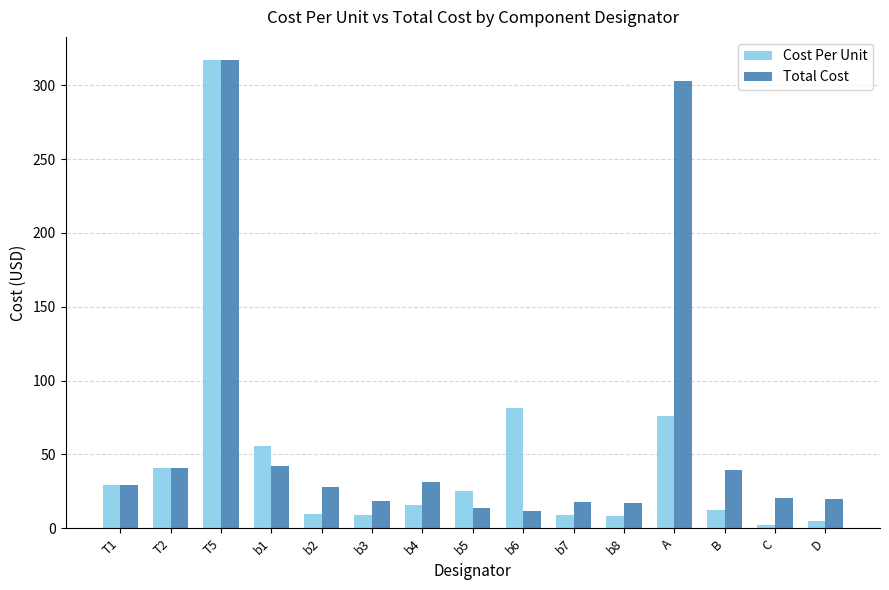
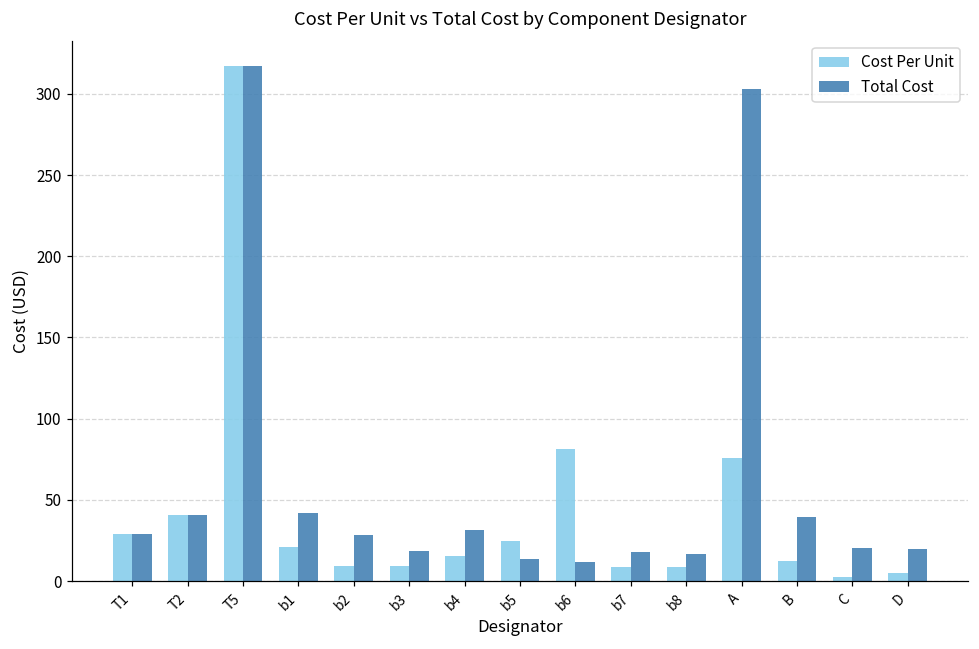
  {
    "Cost Per Unit": {
      "T1": 29,
      "T2": 41,
      "T5": 317,
-     "b1": 55,
+     "b1": 21,
      "b2": 9,
      "b3": 9,
      "b4": 16,
      "b5": 25,
      "b6": 81,
      "b7": 9,
      "b8": 8,
      "A": 76,
      "B": 12,
      "C": 2,
      "D": 5
    },
    "Total Cost": {
      "T1": 29,
      "T2": 41,
      "T5": 317,
      "b1": 42,
      "b2": 28,
      "b3": 18,
      "b4": 31,
      "b5": 14,
      "b6": 12,
      "b7": 18,
      "b8": 17,
      "A": 303,
      "B": 40,
      "C": 20,
      "D": 20
    }
  }
